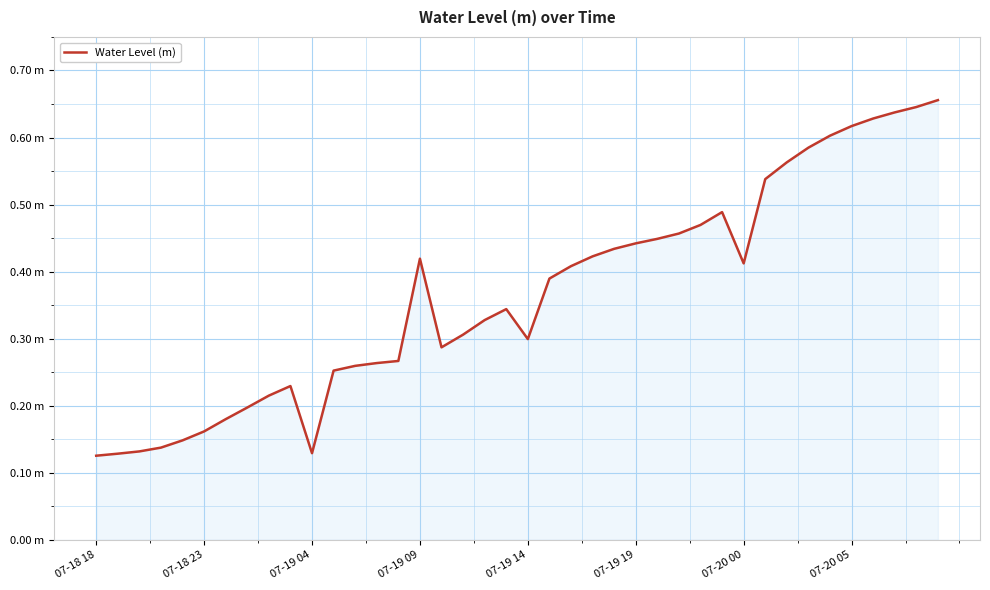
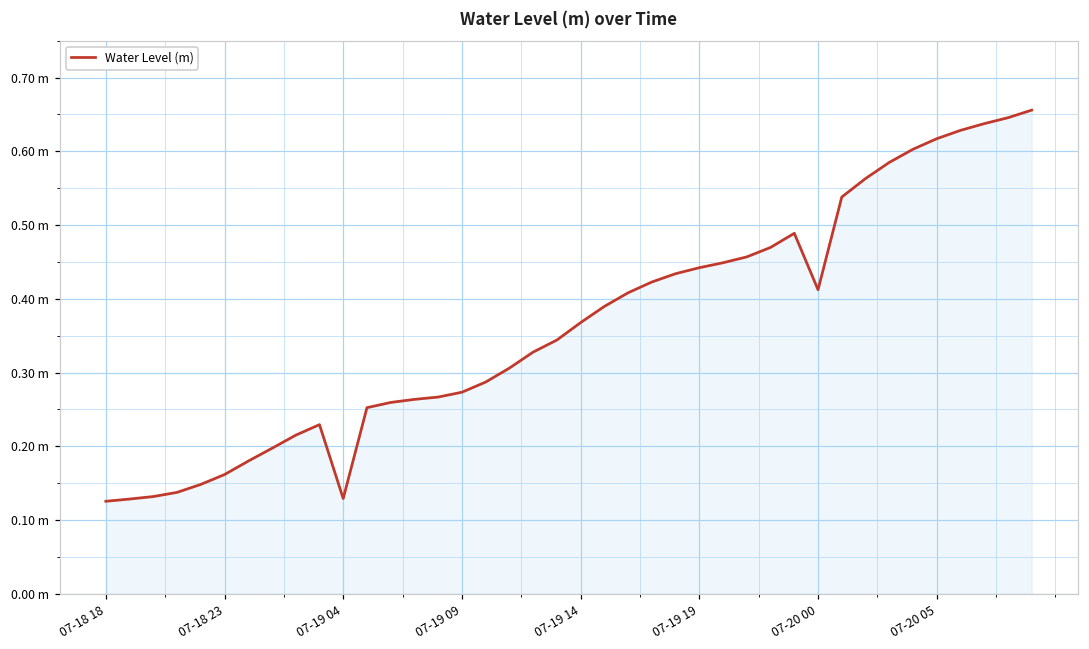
  {
    "07-18 18": "0.13 m",
    "07-18 23": "0.16 m",
    "07-19 04": "0.13 m",
-   "07-19 09": "0.42 m",
-   "07-19 14": "0.30 m",
+   "07-19 09": "0.27 m",
+   "07-19 14": "0.37 m",
    "07-19 19": "0.44 m",
    "07-20 00": "0.41 m",
    "07-20 05": "0.62 m"
  }
